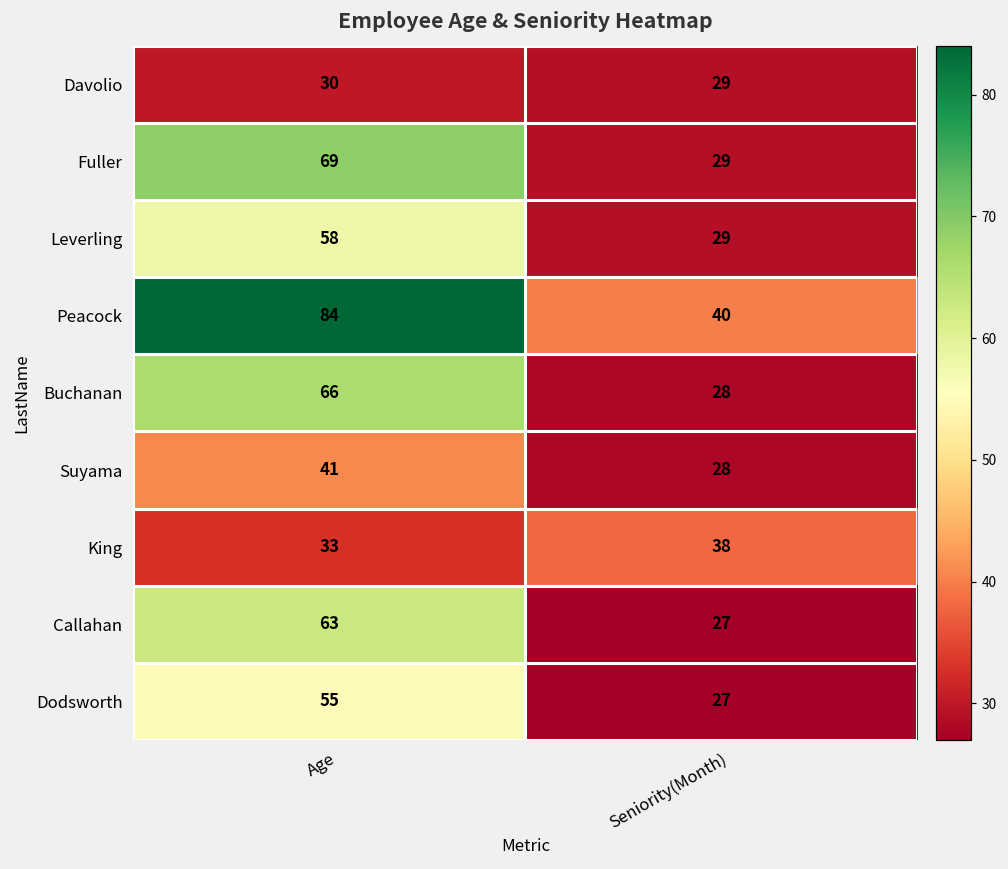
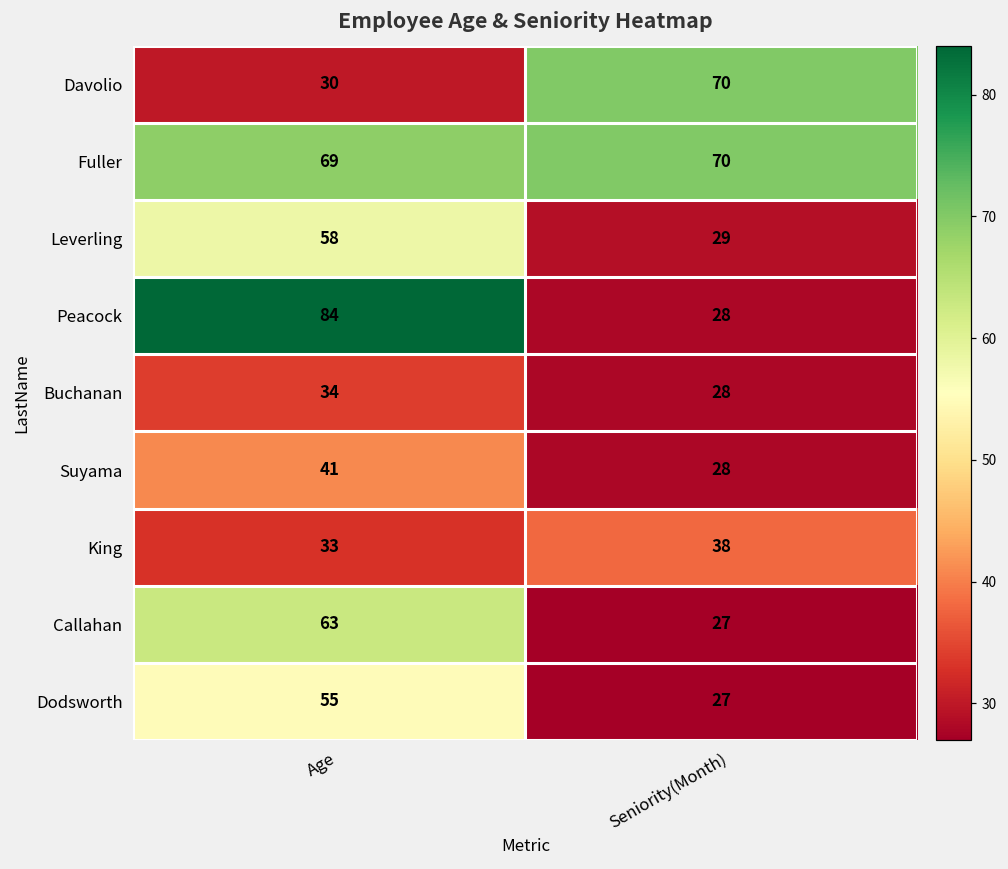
  {
    "Davolio": {
      "Age": 30,
-     "Seniority(Month)": 29
+     "Seniority(Month)": 70
    },
    "Fuller": {
      "Age": 69,
-     "Seniority(Month)": 29
+     "Seniority(Month)": 70
    },
    "Leverling": {
      "Age": 58,
      "Seniority(Month)": 29
    },
    "Peacock": {
      "Age": 84,
-     "Seniority(Month)": 40
+     "Seniority(Month)": 28
    },
    "Buchanan": {
-     "Age": 66,
+     "Age": 34,
      "Seniority(Month)": 28
    },
    "Suyama": {
      "Age": 41,
      "Seniority(Month)": 28
    },
    "King": {
      "Age": 33,
      "Seniority(Month)": 38
    },
    "Callahan": {
      "Age": 63,
      "Seniority(Month)": 27
    },
    "Dodsworth": {
      "Age": 55,
      "Seniority(Month)": 27
    }
  }
